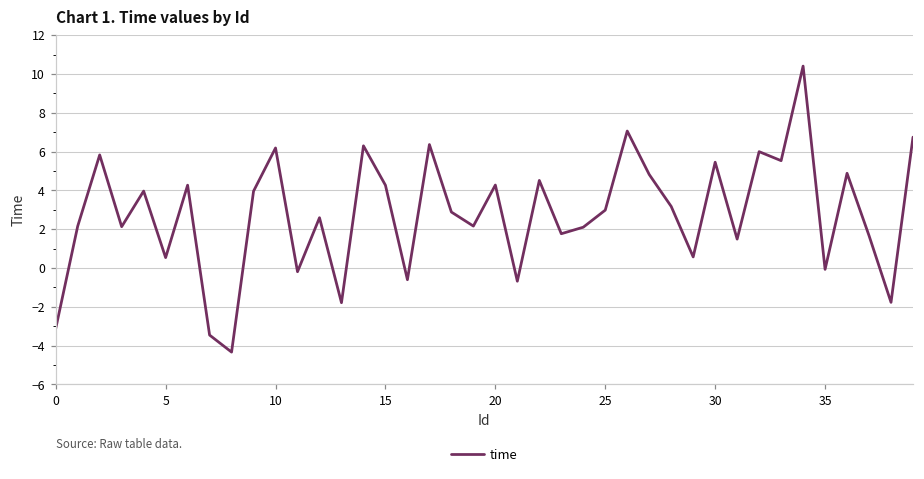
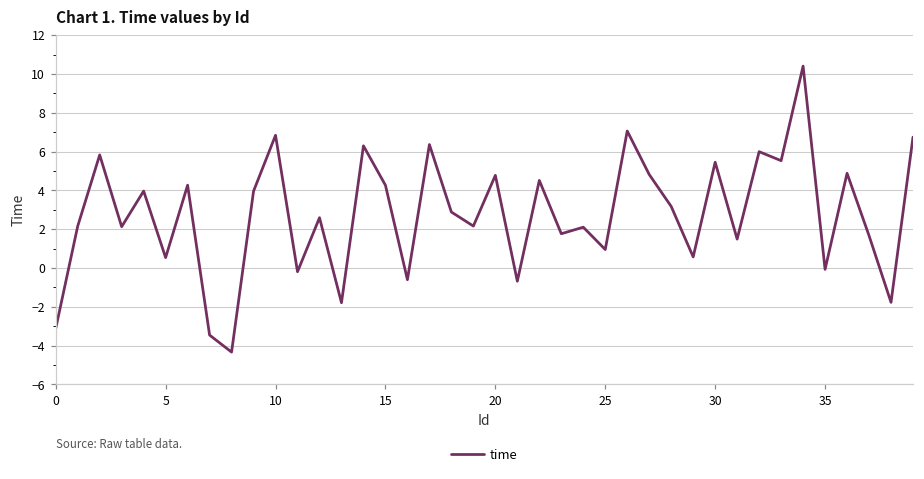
  {
    "0": -3.1,
    "5": 0.5,
-   "10": 6.2,
+   "10": 6.8,
    "15": 4.3,
-   "20": 4.3,
-   "25": 3.0,
+   "20": 4.8,
+   "25": 1.0,
    "30": 5.5,
    "35": -0.1
  }
